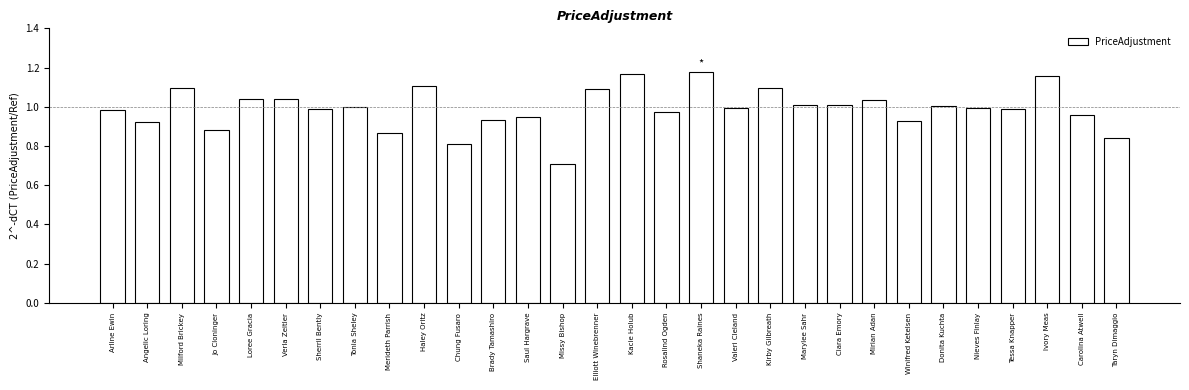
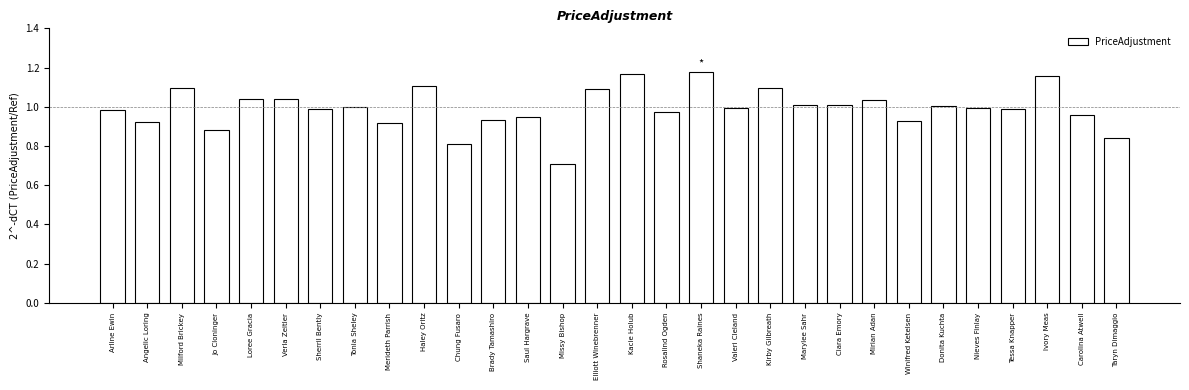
  {
    "Arline Ewin": 0.99,
    "Angelic Loring": 0.92,
    "Milford Brickey": 1.09,
    "Jo Cloninger": 0.88,
    "Loree Gracia": 1.04,
    "Verla Zeitler": 1.04,
    "Sherril Bently": 0.99,
    "Tonia Sheley": 1.00,
-   "Merideth Parrish": 0.86,
+   "Merideth Parrish": 0.92,
    "Haley Oritz": 1.11,
    "Chung Fusaro": 0.81,
    "Brady Tamashiro": 0.93,
    "Saul Hargrave": 0.95,
    "Missy Bishop": 0.71,
    "Elliott Winebrenner": 1.09,
    "Kacie Holub": 1.17,
    "Rosalind Ogden": 0.97,
    "Shaneka Raines": 1.18,
    "Valeri Cleland": 0.99,
    "Kirby Gilbreath": 1.10,
    "Marylee Sahr": 1.01,
    "Ciara Emory": 1.01,
    "Mirian Adan": 1.03,
    "Winifred Ketelsen": 0.93,
    "Donita Kuchta": 1.00,
    "Nieves Finlay": 0.99,
    "Tessa Knapper": 0.99,
    "Ivory Meas": 1.15,
    "Carolina Atwell": 0.96,
    "Taryn Dimaggio": 0.84
  }
